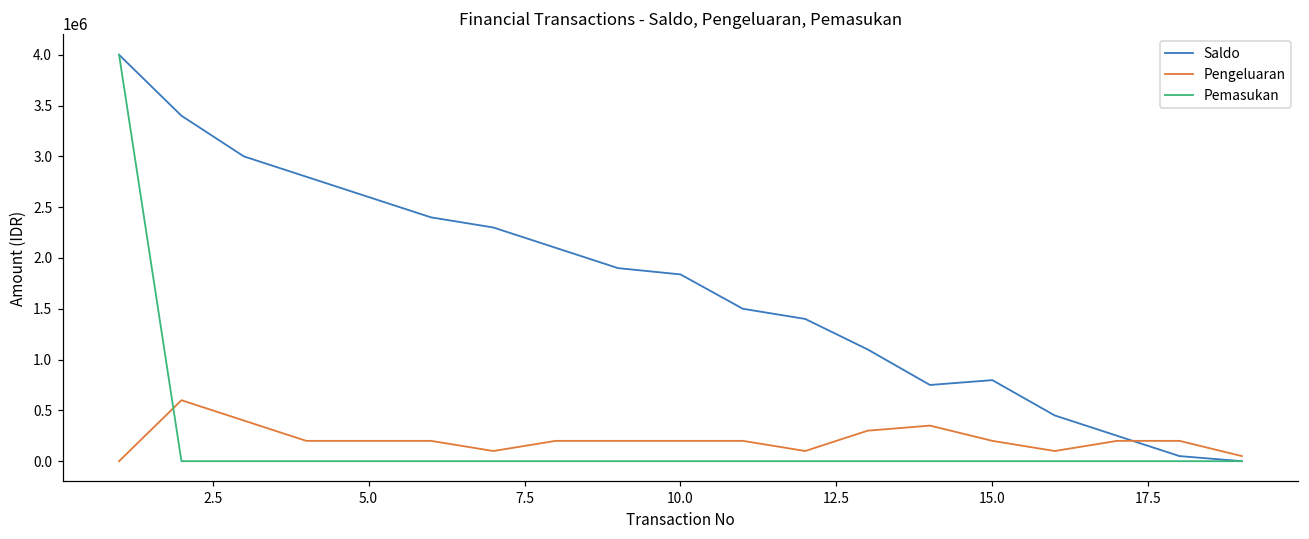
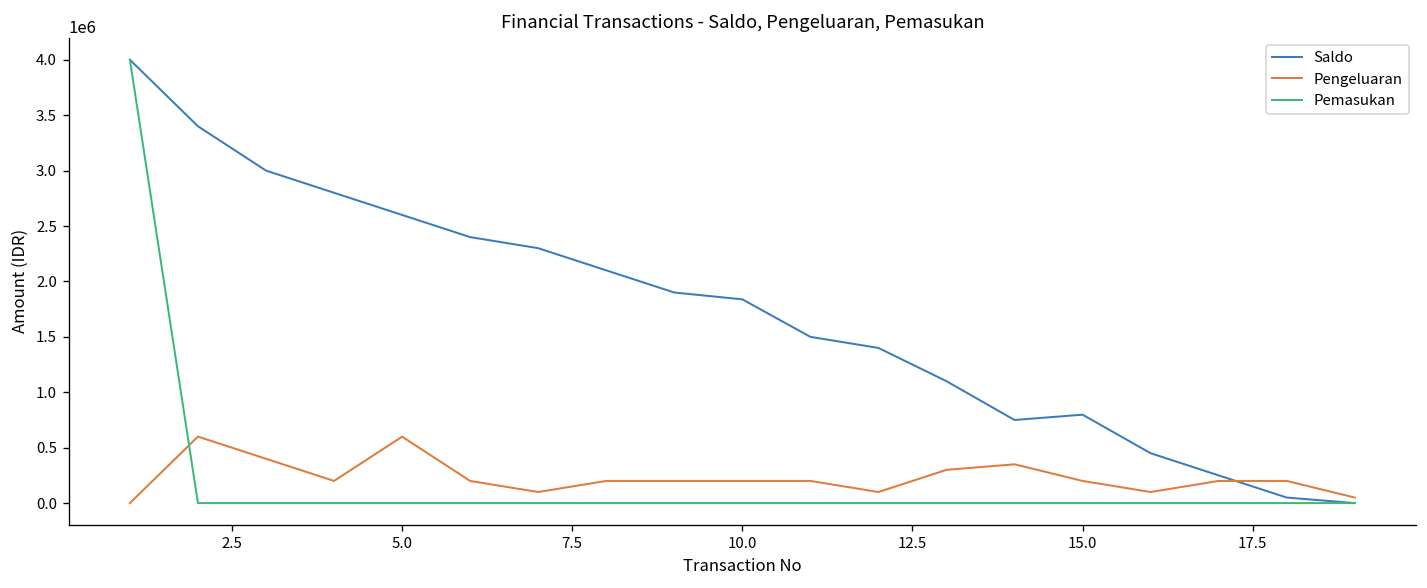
  {
    "Saldo": {
      "5.0": 2600000,
      "10.0": 1800000,
      "15.0": 800000
    },
    "Pengeluaran": {
-     "5.0": 200000,
+     "5.0": 600000,
      "10.0": 200000,
      "15.0": 200000
    },
    "Pemasukan": {
      "5.0": 0,
      "10.0": 0,
      "15.0": 0
    }
  }
